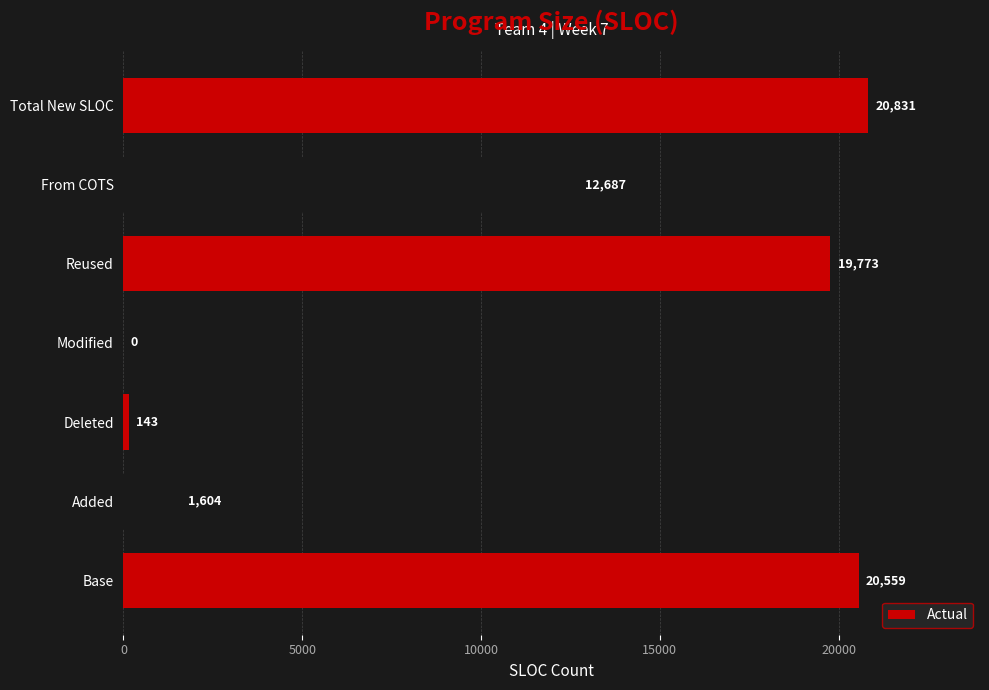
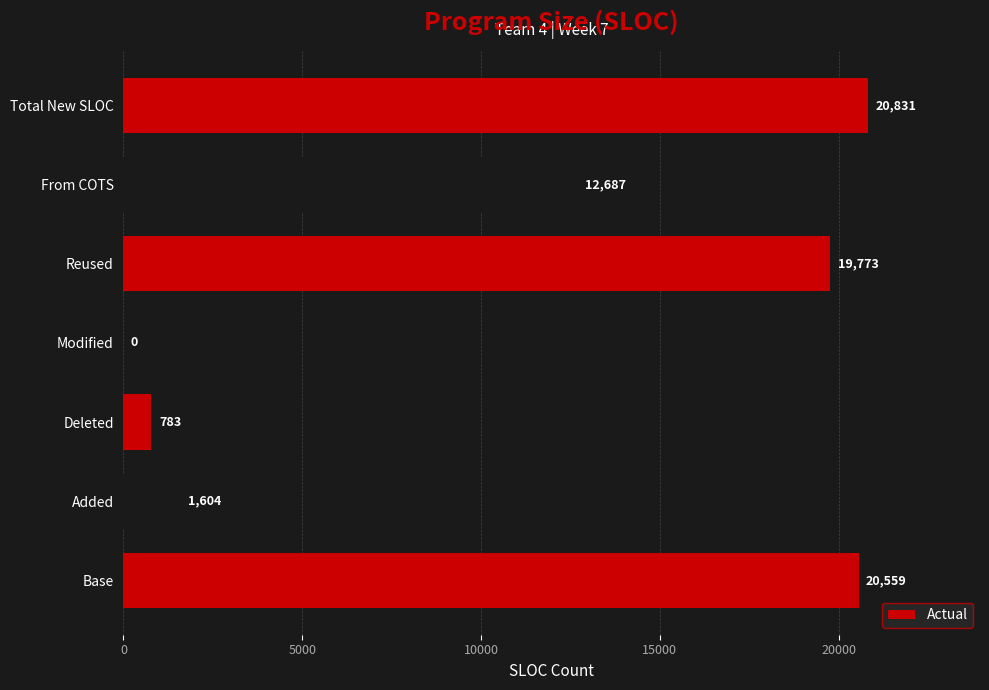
  {
    "Total New SLOC": "20,831",
    "From COTS": "12,687",
    "Reused": "19,773",
    "Modified": "0",
-   "Deleted": "143",
+   "Deleted": "783",
    "Added": "1,604",
    "Base": "20,559"
  }
